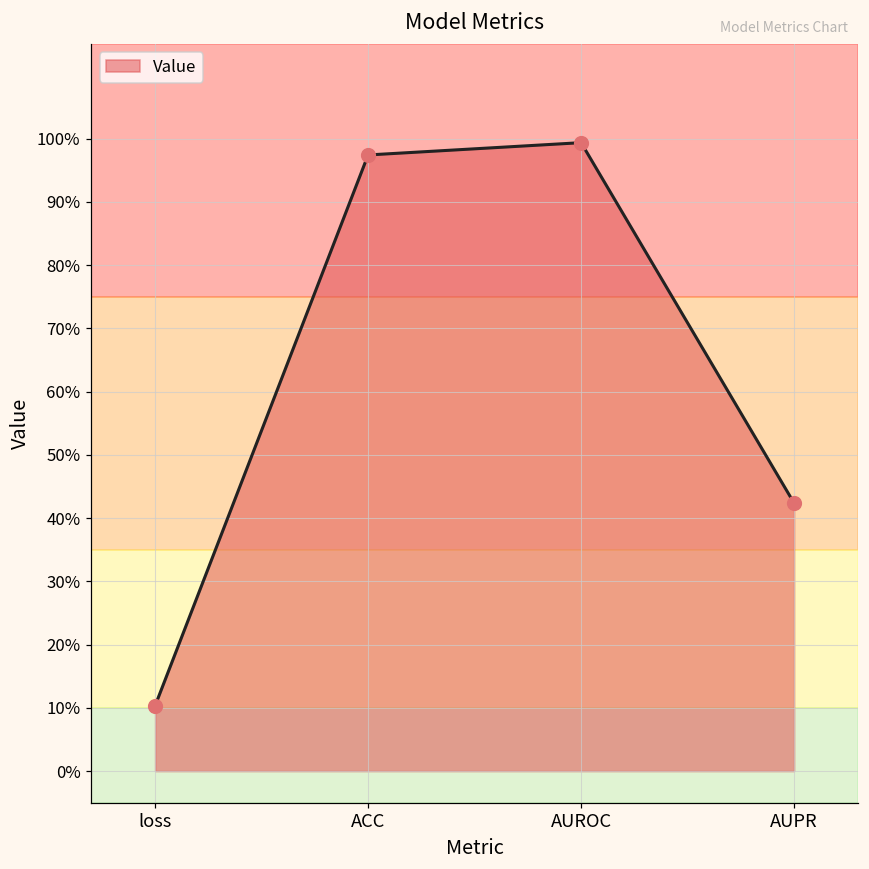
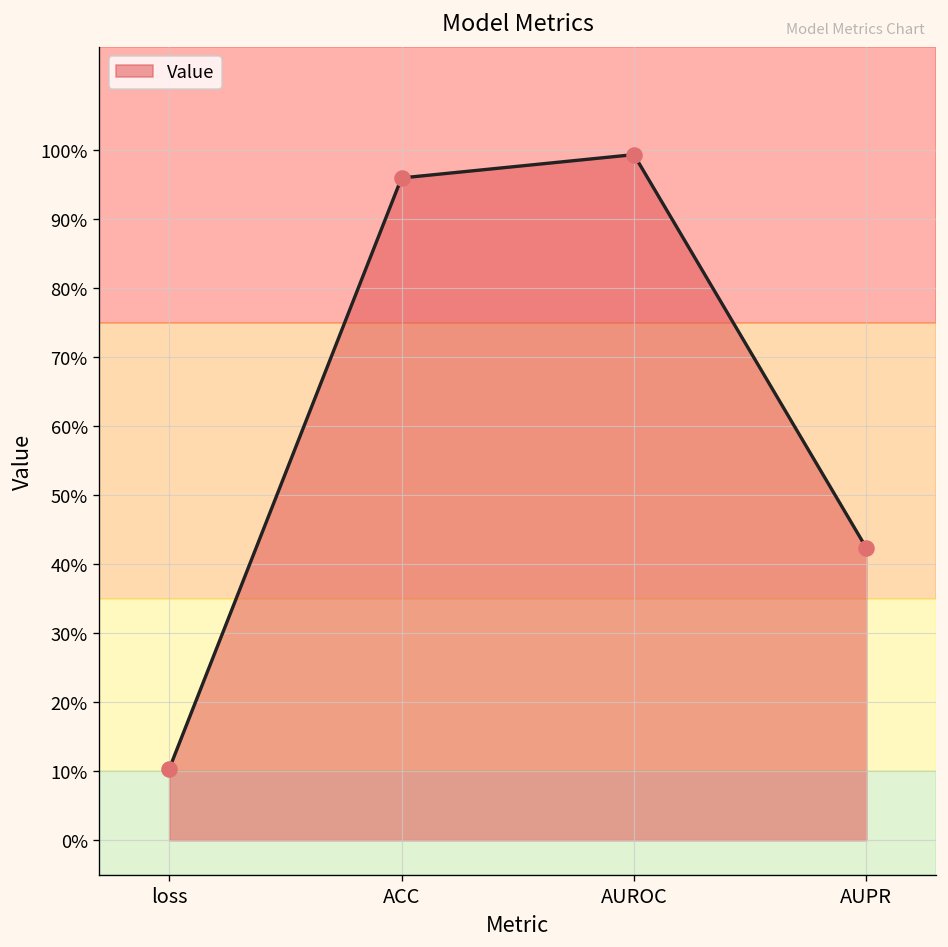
  {
    "loss": "10%",
-   "ACC": "97%",
+   "ACC": "96%",
    "AUROC": "99%",
    "AUPR": "42%"
  }
